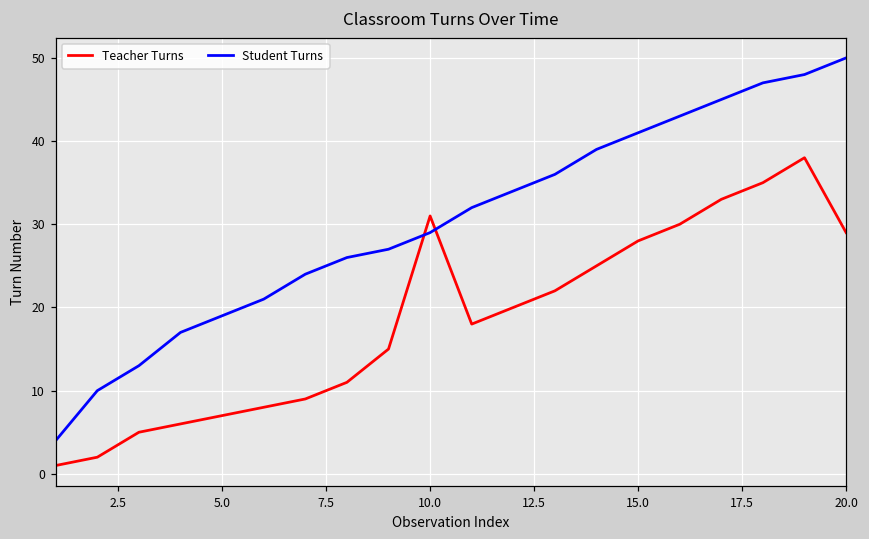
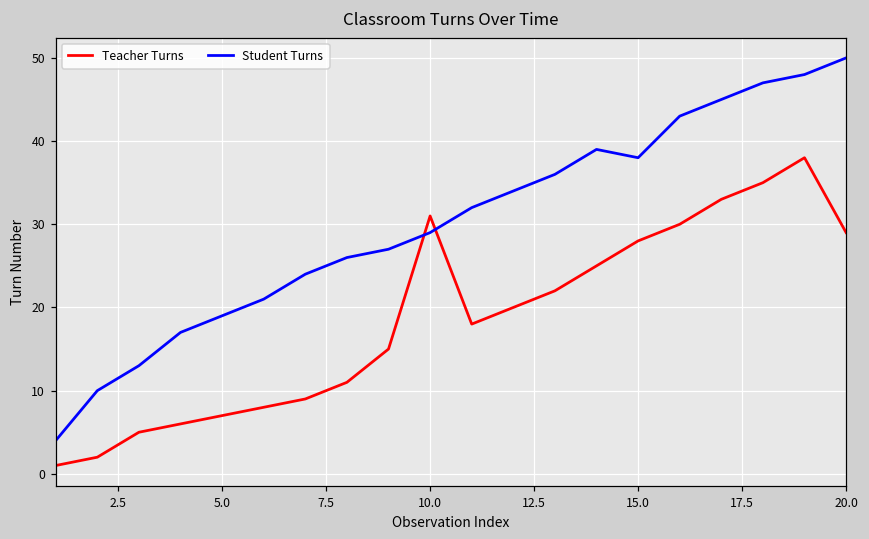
  {
    "Teacher Turns": {
      "5.0": 7,
      "10.0": 31,
      "15.0": 28,
      "20.0": 29
    },
    "Student Turns": {
      "5.0": 19,
      "10.0": 29,
-     "15.0": 41,
+     "15.0": 38,
      "20.0": 50
    }
  }
